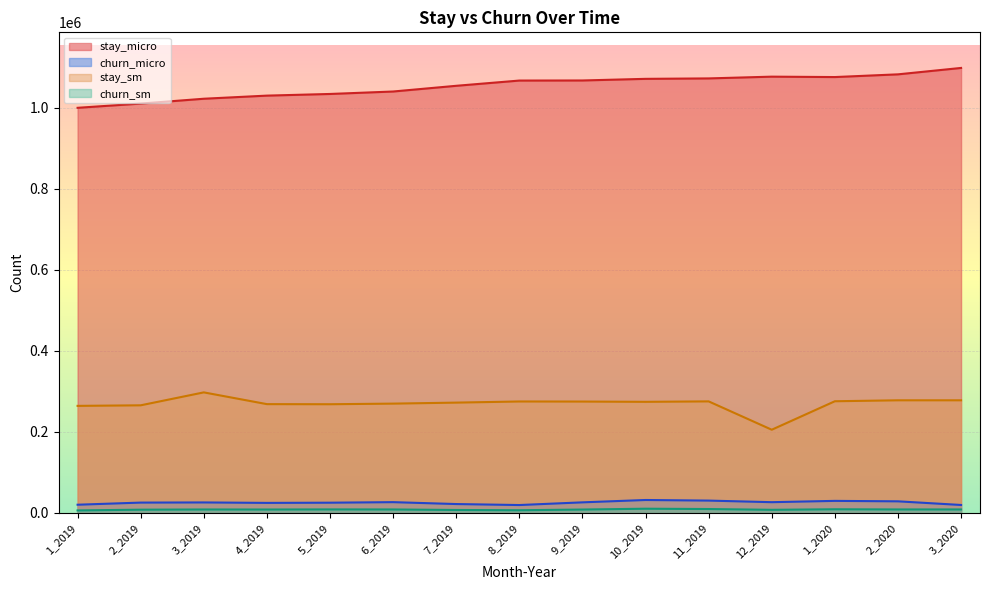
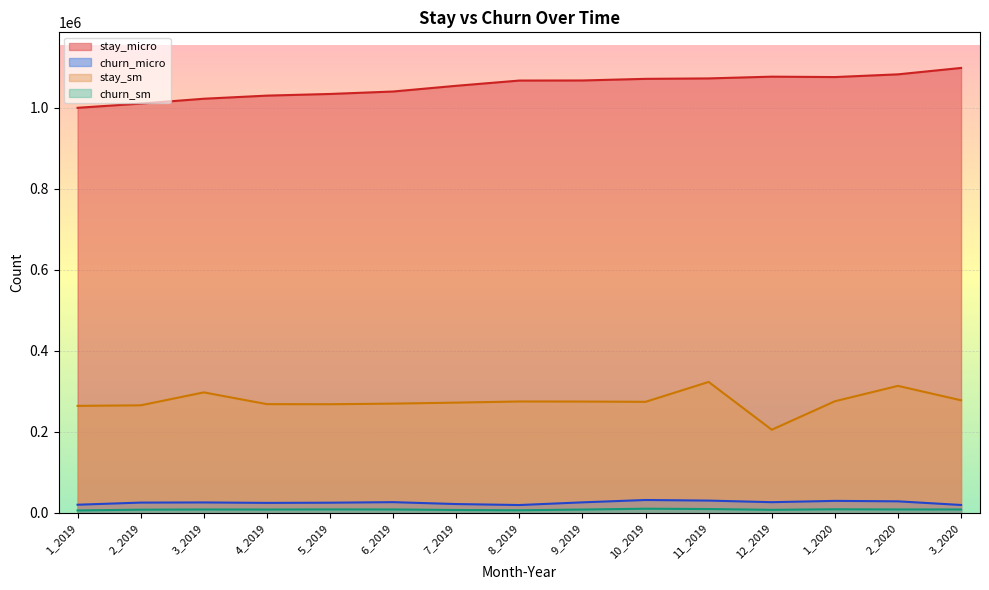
  {
    "stay_micro": {
      "1_2019": 1000000,
      "2_2019": 1010000,
      "3_2019": 1020000,
      "4_2019": 1030000,
      "5_2019": 1030000,
      "6_2019": 1040000,
      "7_2019": 1050000,
      "8_2019": 1070000,
      "9_2019": 1070000,
      "10_2019": 1070000,
      "11_2019": 1070000,
      "12_2019": 1080000,
      "1_2020": 1080000,
      "2_2020": 1080000,
      "3_2020": 1100000
    },
    "churn_micro": {
      "1_2019": 20000,
      "2_2019": 30000,
      "3_2019": 30000,
      "4_2019": 20000,
      "5_2019": 30000,
      "6_2019": 30000,
      "7_2019": 20000,
      "8_2019": 20000,
      "9_2019": 30000,
      "10_2019": 30000,
      "11_2019": 30000,
      "12_2019": 30000,
      "1_2020": 30000,
      "2_2020": 30000,
      "3_2020": 20000
    },
    "stay_sm": {
      "1_2019": 260000,
      "2_2019": 270000,
      "3_2019": 300000,
      "4_2019": 270000,
      "5_2019": 270000,
      "6_2019": 270000,
      "7_2019": 270000,
      "8_2019": 280000,
      "9_2019": 280000,
      "10_2019": 270000,
-     "11_2019": 280000,
+     "11_2019": 320000,
      "12_2019": 210000,
      "1_2020": 280000,
-     "2_2020": 280000,
+     "2_2020": 310000,
      "3_2020": 280000
    },
    "churn_sm": {
      "1_2019": 10000,
      "2_2019": 10000,
      "3_2019": 10000,
      "4_2019": 10000,
      "5_2019": 10000,
      "6_2019": 10000,
      "7_2019": 10000,
      "8_2019": 10000,
      "9_2019": 10000,
      "10_2019": 10000,
      "11_2019": 10000,
      "12_2019": 10000,
      "1_2020": 10000,
      "2_2020": 10000,
      "3_2020": 10000
    }
  }
